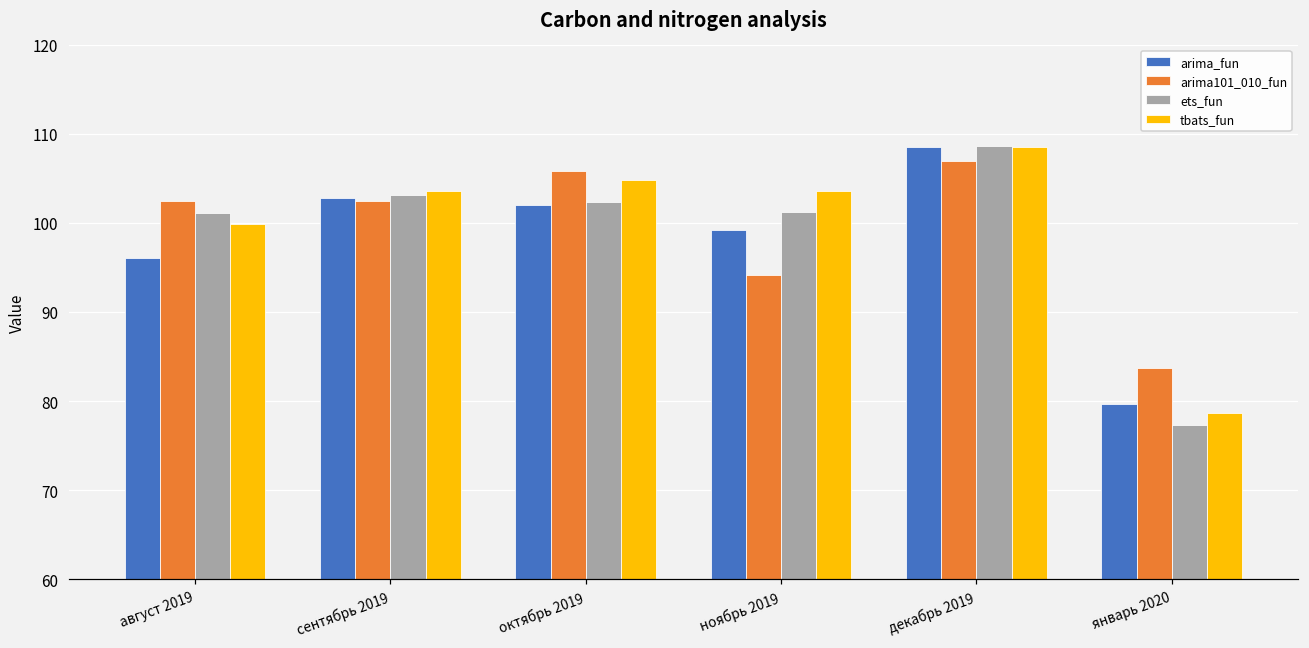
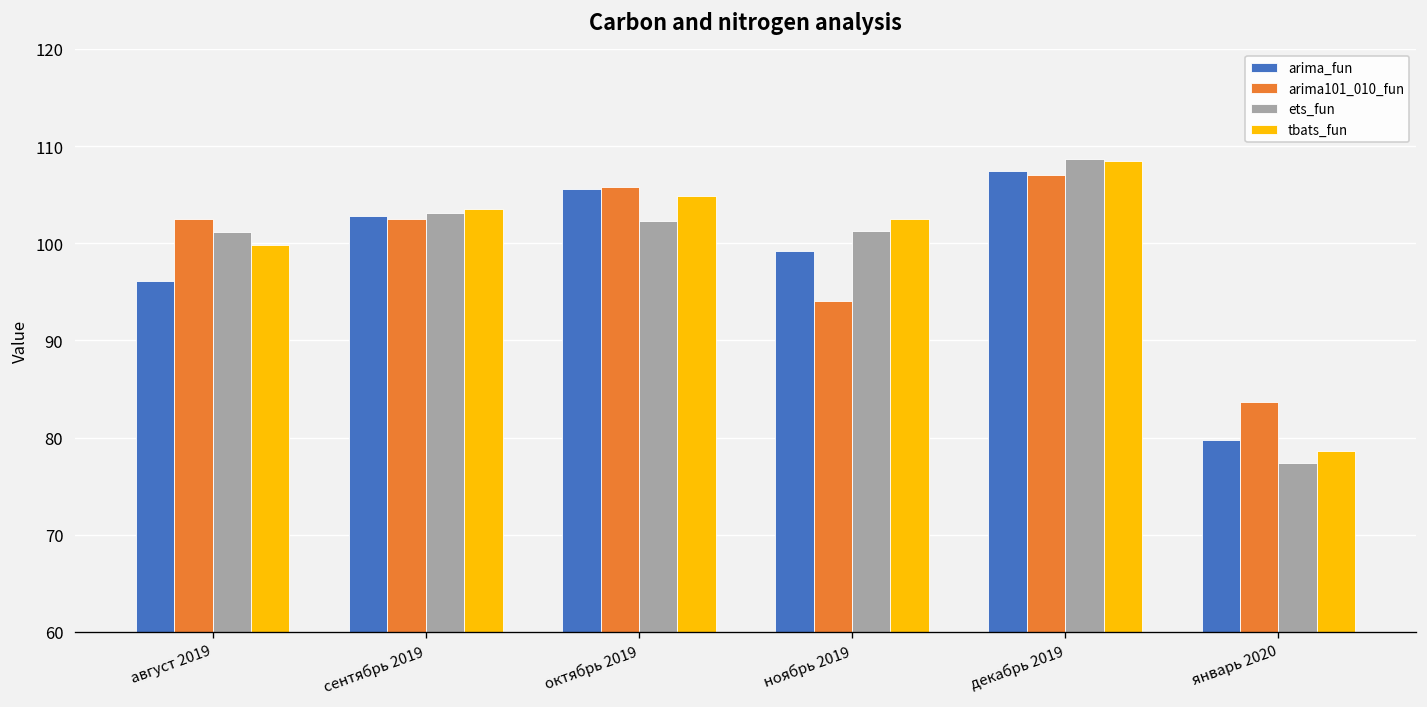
  {
    "arima_fun": {
      "август 2019": 96,
      "сентябрь 2019": 103,
-     "октябрь 2019": 102,
+     "октябрь 2019": 106,
      "ноябрь 2019": 99,
-     "декабрь 2019": 108,
+     "декабрь 2019": 107,
      "январь 2020": 80
    },
    "arima101_010_fun": {
      "август 2019": 102,
      "сентябрь 2019": 103,
      "октябрь 2019": 106,
      "ноябрь 2019": 94,
      "декабрь 2019": 107,
      "январь 2020": 84
    },
    "ets_fun": {
      "август 2019": 101,
      "сентябрь 2019": 103,
      "октябрь 2019": 102,
      "ноябрь 2019": 101,
      "декабрь 2019": 109,
      "январь 2020": 77
    },
    "tbats_fun": {
      "август 2019": 100,
      "сентябрь 2019": 104,
      "октябрь 2019": 105,
-     "ноябрь 2019": 104,
+     "ноябрь 2019": 103,
      "декабрь 2019": 109,
      "январь 2020": 79
    }
  }
